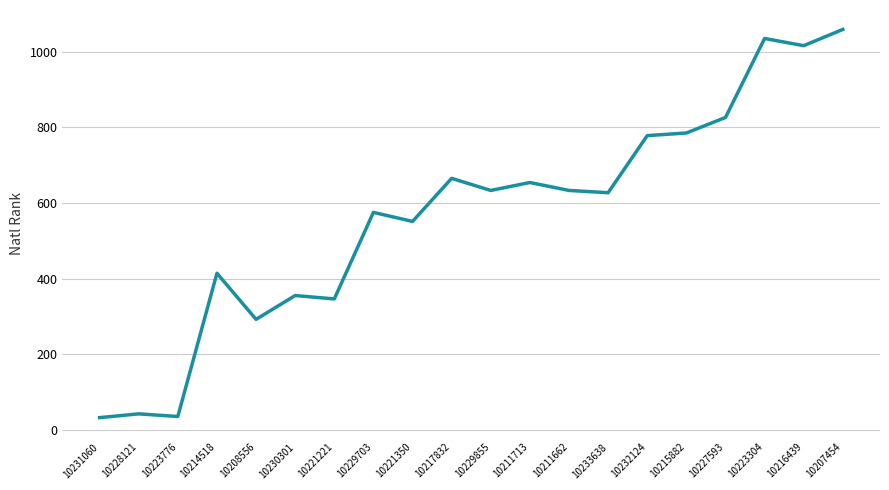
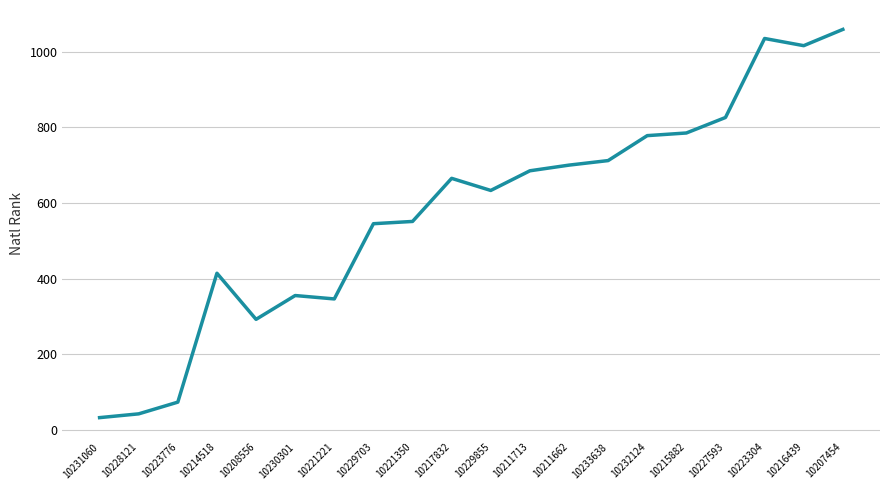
  {
    "10231060": 30,
    "10228121": 40,
-   "10223776": 40,
+   "10223776": 70,
    "10214518": 410,
    "10208556": 290,
    "10230301": 360,
    "10221221": 350,
-   "10229703": 580,
+   "10229703": 550,
    "10221350": 550,
    "10217832": 670,
    "10229855": 630,
-   "10211713": 650,
-   "10211662": 630,
-   "10233638": 630,
+   "10211713": 690,
+   "10211662": 700,
+   "10233638": 710,
    "10232124": 780,
    "10215882": 790,
    "10227593": 830,
    "10223304": 1040,
    "10216439": 1020,
    "10207454": 1060
  }
